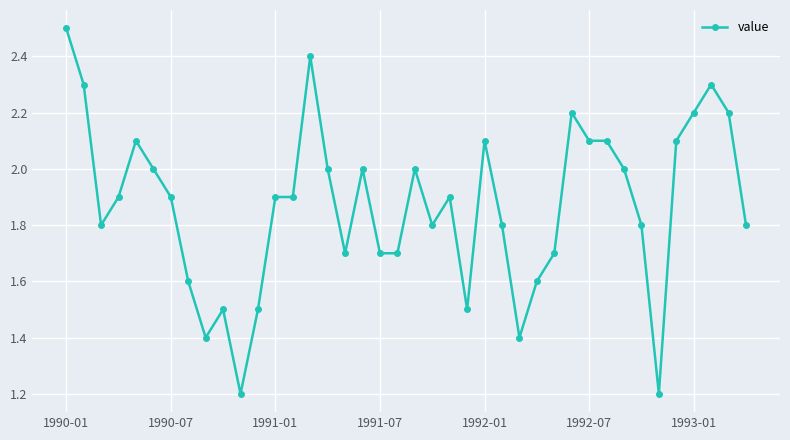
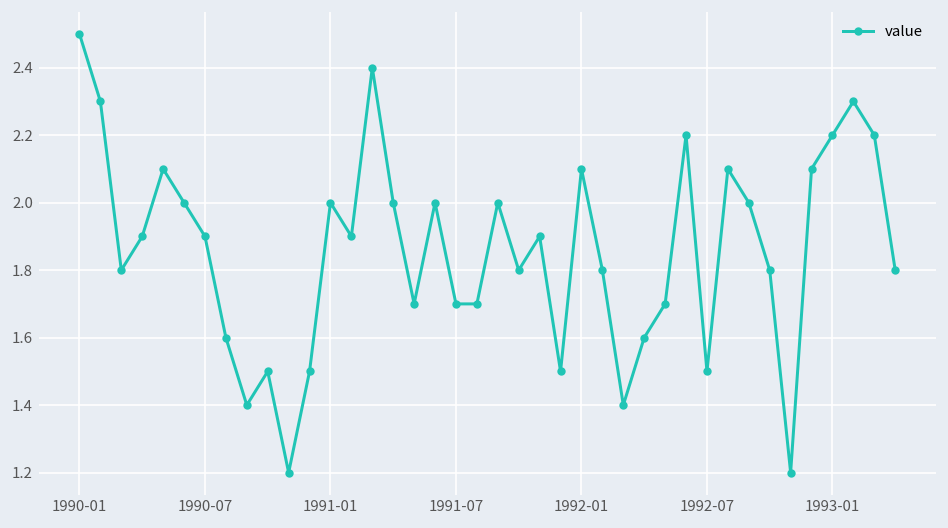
  {
    "1990-01": 2.5,
    "1990-07": 1.9,
-   "1991-01": 1.9,
+   "1991-01": 2.0,
    "1991-07": 1.7,
    "1992-01": 2.1,
-   "1992-07": 2.1,
+   "1992-07": 1.5,
    "1993-01": 2.2
  }
